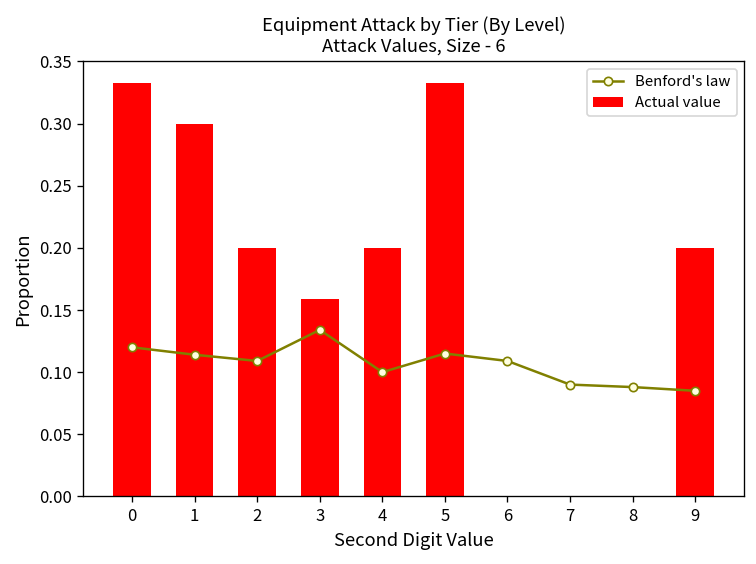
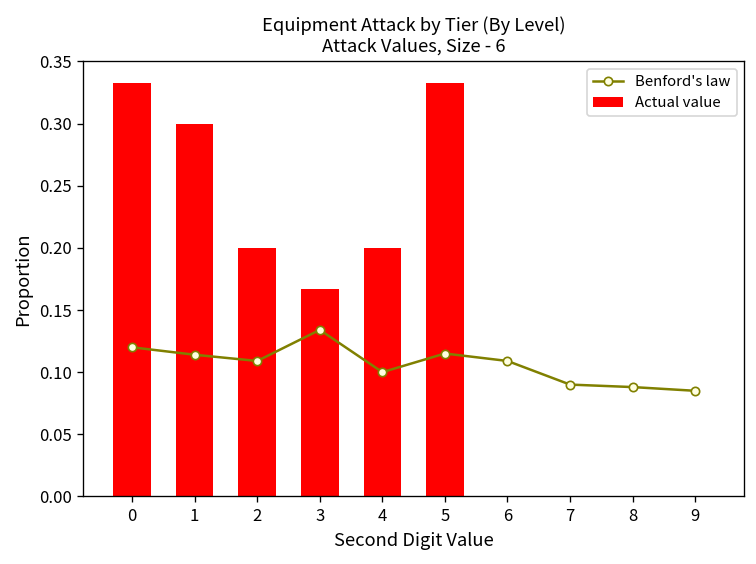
  {
    "Benford's law": {
      "0": 0.120,
      "1": 0.114,
      "2": 0.109,
      "3": 0.134,
      "4": 0.100,
      "5": 0.115,
      "6": 0.109,
      "7": 0.090,
      "8": 0.088,
      "9": 0.085
    },
    "Actual value": {
      "0": 0.333,
      "1": 0.300,
      "2": 0.200,
-     "3": 0.159,
+     "3": 0.167,
      "4": 0.200,
      "5": 0.333,
      "6": 0.000,
      "7": 0.000,
      "8": 0.000,
-     "9": 0.2
+     "9": 0.0
    }
  }
